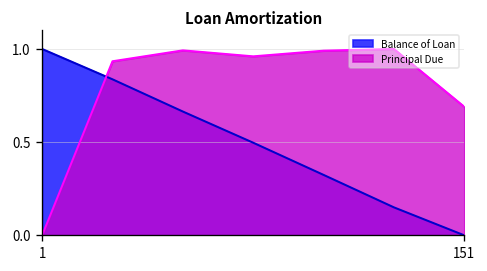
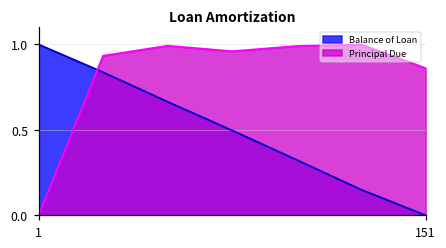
  {
    "Balance of Loan": {
      "1": 1.00,
      "151": 0.00
    },
    "Principal Due": {
      "1": 0.00,
-     "151": 0.69
+     "151": 0.86
    }
  }
